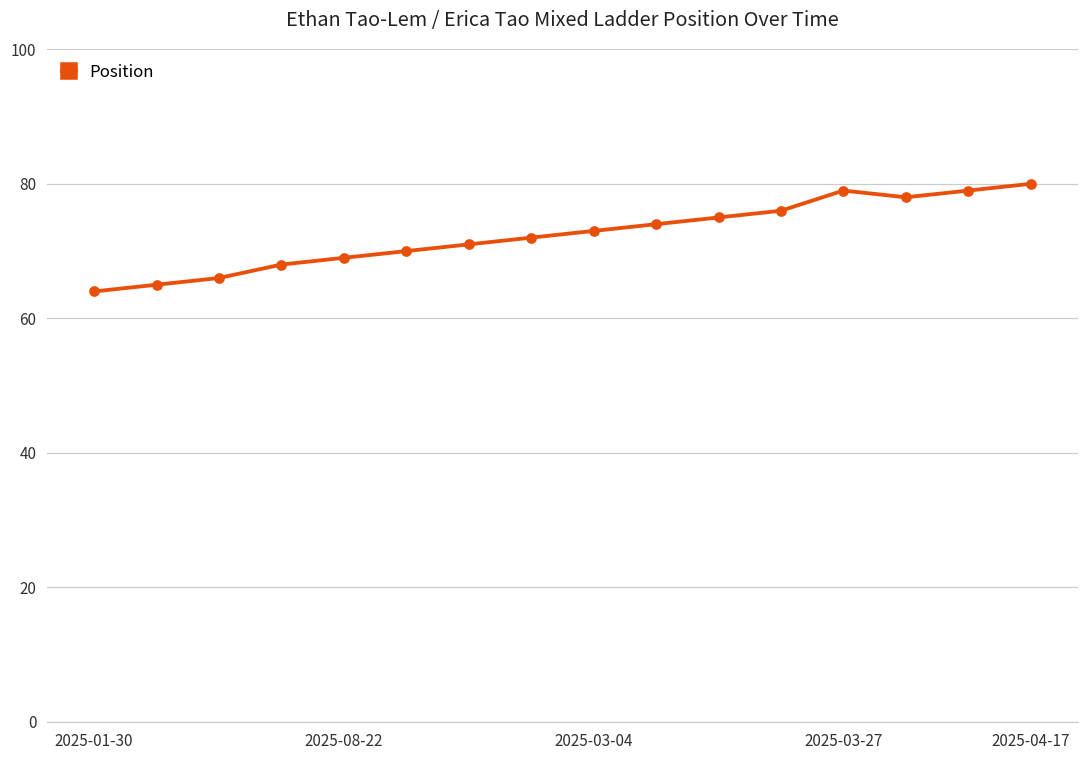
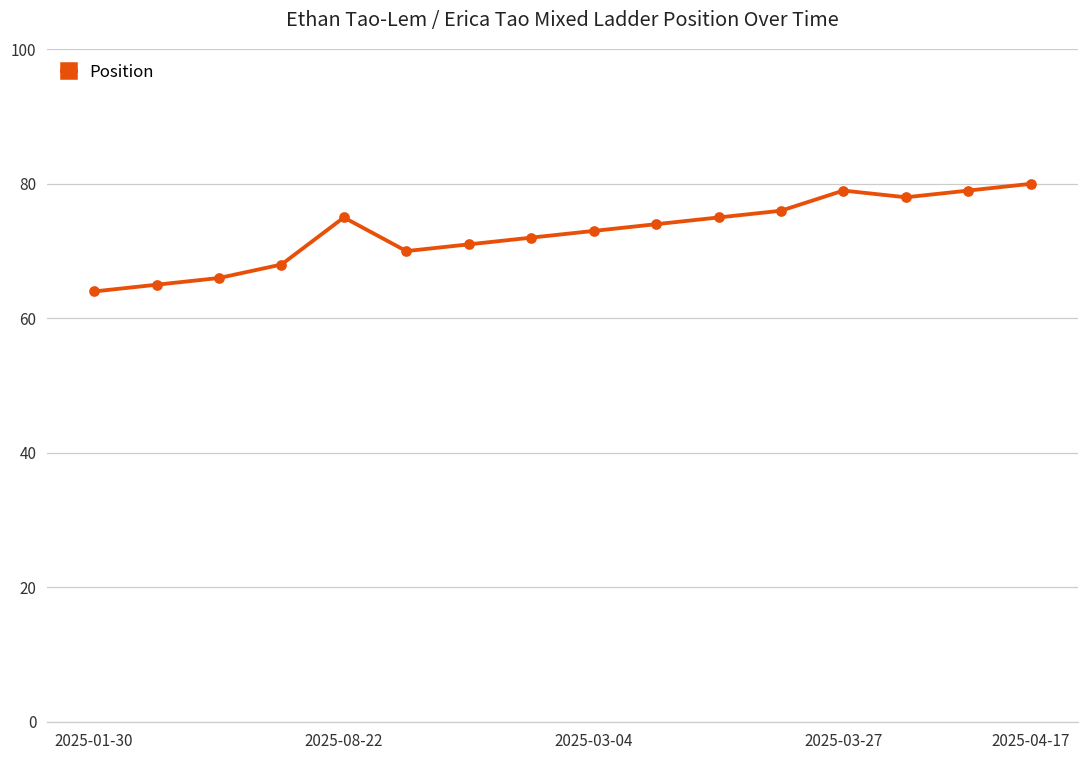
  {
    "2025-01-30": 64,
-   "2025-08-22": 69,
+   "2025-08-22": 75,
    "2025-03-04": 73,
    "2025-03-27": 79,
    "2025-04-17": 80
  }
